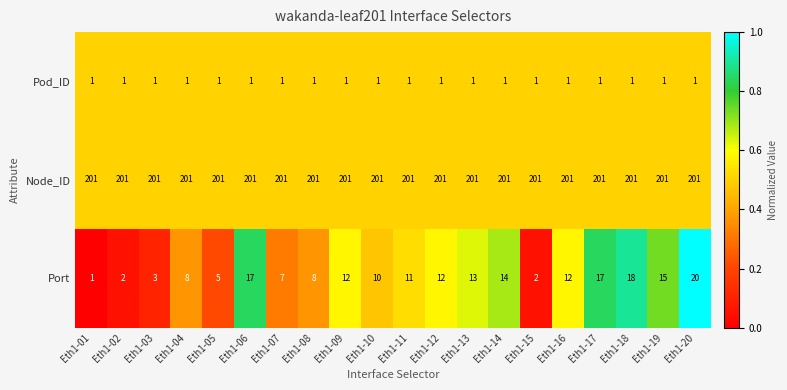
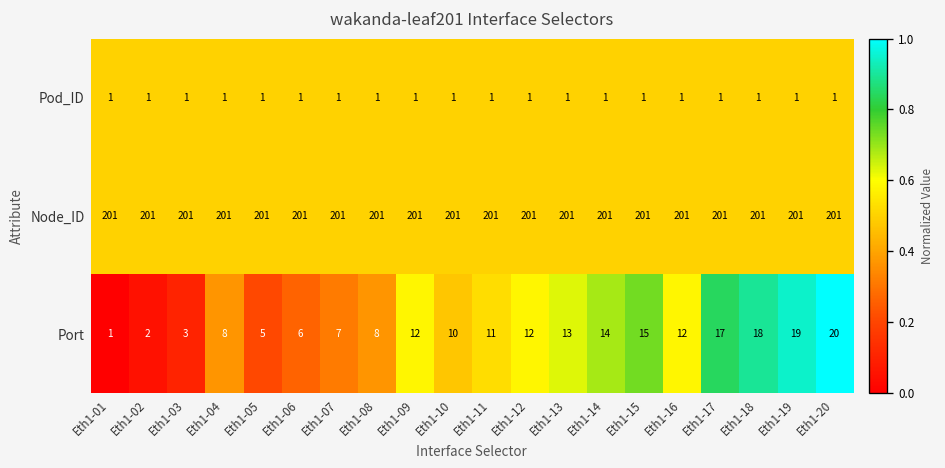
  {
    "Pod_ID": {
      "Eth1-01": 1,
      "Eth1-02": 1,
      "Eth1-03": 1,
      "Eth1-04": 1,
      "Eth1-05": 1,
      "Eth1-06": 1,
      "Eth1-07": 1,
      "Eth1-08": 1,
      "Eth1-09": 1,
      "Eth1-10": 1,
      "Eth1-11": 1,
      "Eth1-12": 1,
      "Eth1-13": 1,
      "Eth1-14": 1,
      "Eth1-15": 1,
      "Eth1-16": 1,
      "Eth1-17": 1,
      "Eth1-18": 1,
      "Eth1-19": 1,
      "Eth1-20": 1
    },
    "Node_ID": {
      "Eth1-01": 201,
      "Eth1-02": 201,
      "Eth1-03": 201,
      "Eth1-04": 201,
      "Eth1-05": 201,
      "Eth1-06": 201,
      "Eth1-07": 201,
      "Eth1-08": 201,
      "Eth1-09": 201,
      "Eth1-10": 201,
      "Eth1-11": 201,
      "Eth1-12": 201,
      "Eth1-13": 201,
      "Eth1-14": 201,
      "Eth1-15": 201,
      "Eth1-16": 201,
      "Eth1-17": 201,
      "Eth1-18": 201,
      "Eth1-19": 201,
      "Eth1-20": 201
    },
    "Port": {
      "Eth1-01": 1,
      "Eth1-02": 2,
      "Eth1-03": 3,
      "Eth1-04": 8,
      "Eth1-05": 5,
-     "Eth1-06": 17,
+     "Eth1-06": 6,
      "Eth1-07": 7,
      "Eth1-08": 8,
      "Eth1-09": 12,
      "Eth1-10": 10,
      "Eth1-11": 11,
      "Eth1-12": 12,
      "Eth1-13": 13,
      "Eth1-14": 14,
-     "Eth1-15": 2,
+     "Eth1-15": 15,
      "Eth1-16": 12,
      "Eth1-17": 17,
      "Eth1-18": 18,
-     "Eth1-19": 15,
+     "Eth1-19": 19,
      "Eth1-20": 20
    }
  }
